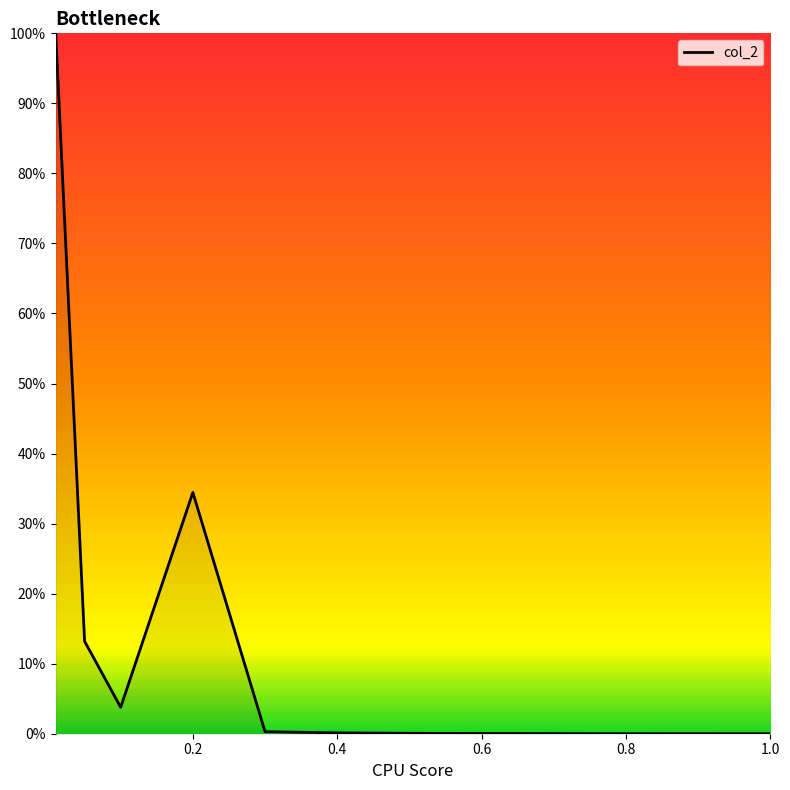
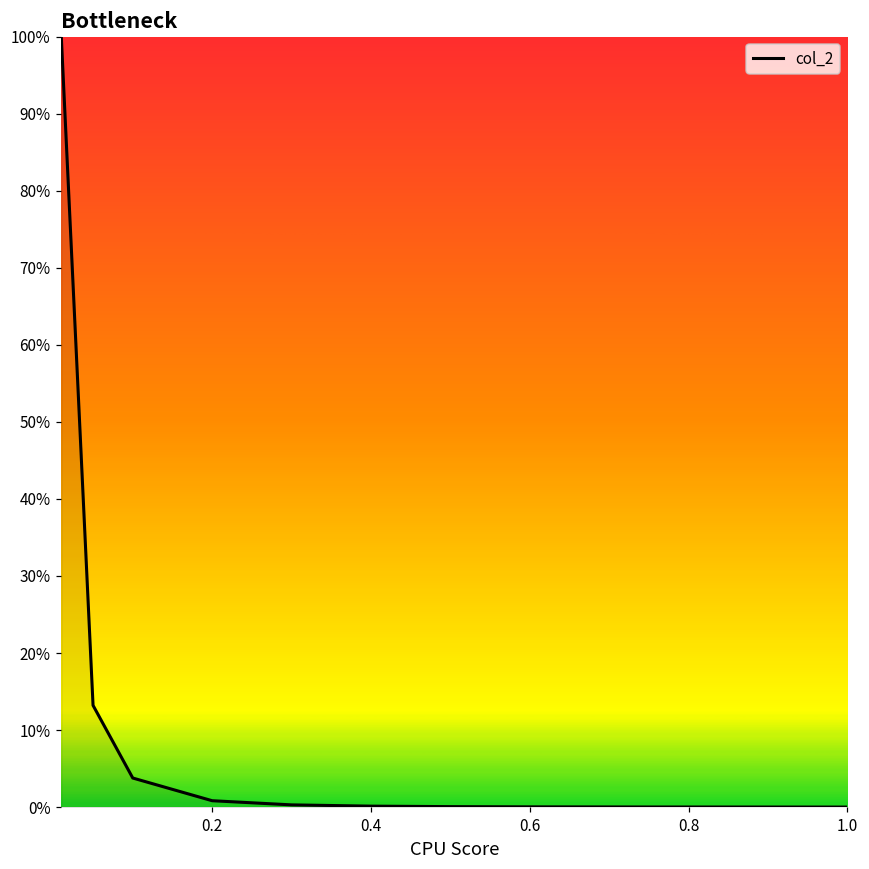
  {
-   "0.2": "34%",
+   "0.2": "1%",
    "0.4": "0%",
    "0.6": "0%",
    "1.0": "0%"
  }
